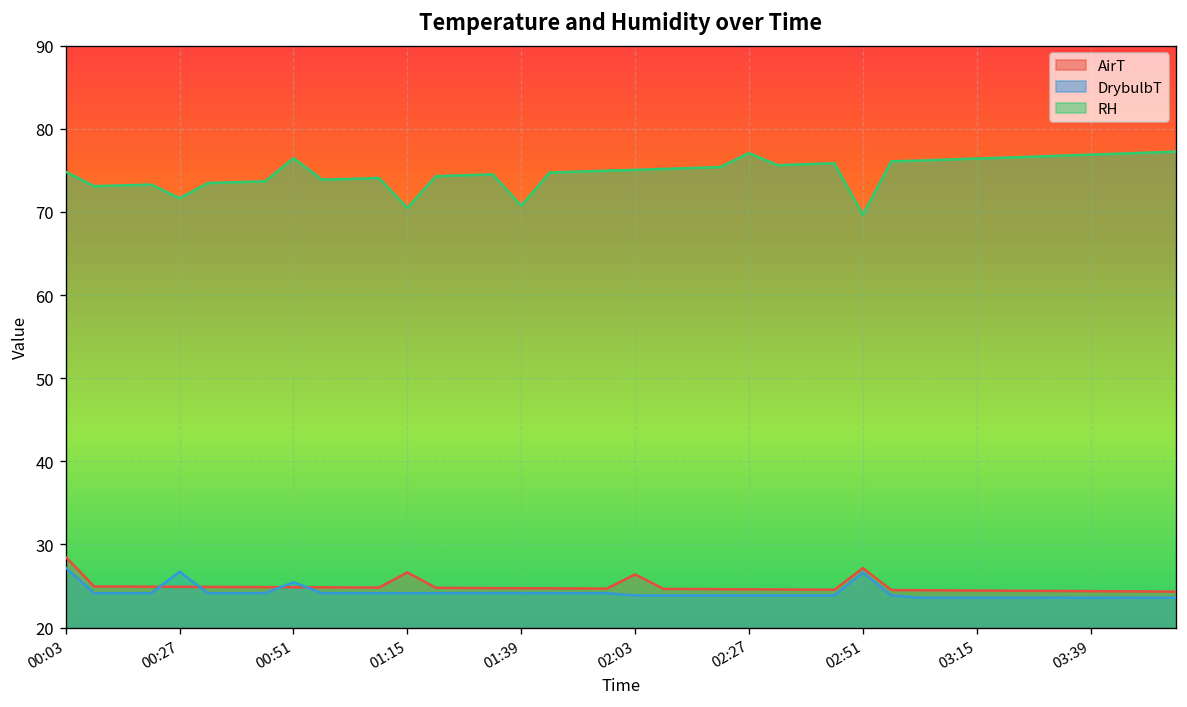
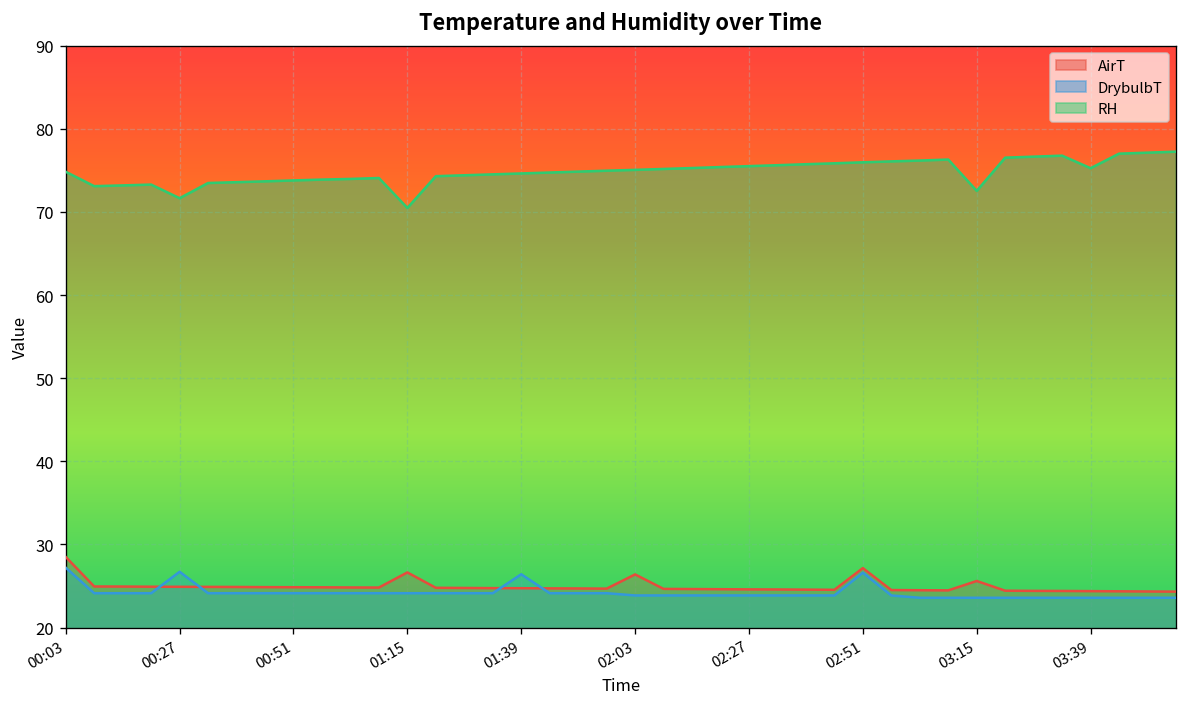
  {
    "AirT": {
      "00:03": 28,
      "00:27": 25,
      "00:51": 25,
      "01:15": 27,
      "01:39": 25,
      "02:03": 26,
      "02:27": 25,
      "02:51": 27,
-     "03:15": 24,
+     "03:15": 26,
      "03:39": 24
    },
    "DrybulbT": {
      "00:03": 27,
      "00:27": 27,
-     "00:51": 25,
+     "00:51": 24,
      "01:15": 24,
-     "01:39": 24,
+     "01:39": 26,
      "02:03": 24,
      "02:27": 24,
      "02:51": 27,
      "03:15": 24,
      "03:39": 24
    },
    "RH": {
      "00:03": 75,
      "00:27": 72,
-     "00:51": 76,
+     "00:51": 74,
      "01:15": 70,
-     "01:39": 71,
+     "01:39": 75,
      "02:03": 75,
-     "02:27": 77,
-     "02:51": 70,
-     "03:15": 76,
-     "03:39": 77
+     "02:27": 76,
+     "02:51": 76,
+     "03:15": 73,
+     "03:39": 75
    }
  }
